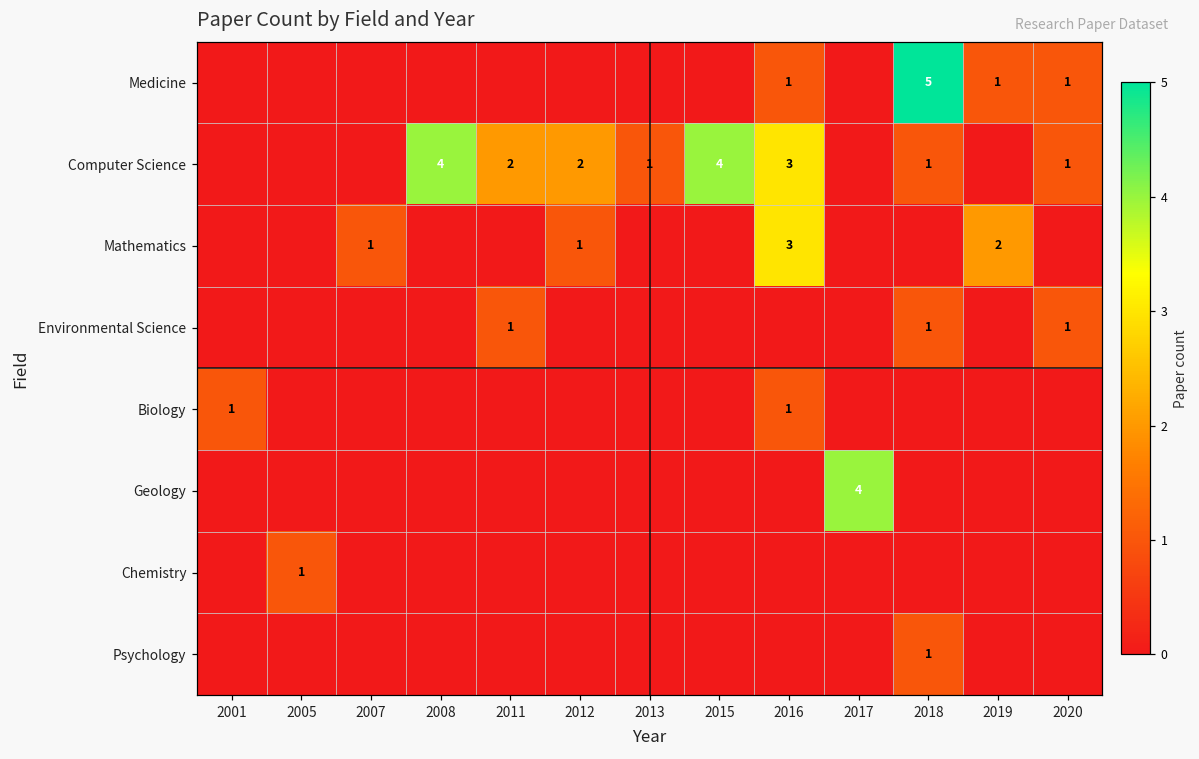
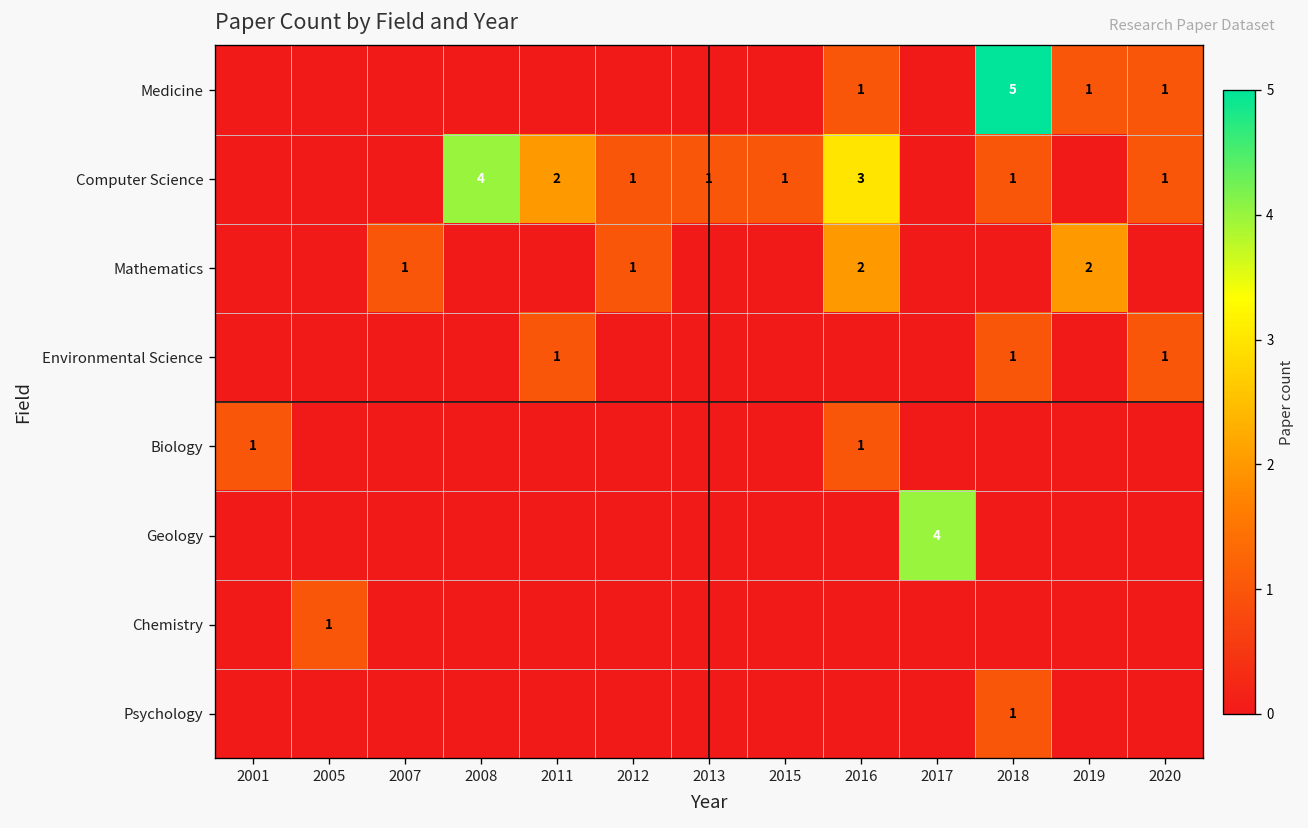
  {
    "Medicine": {
      "2016": 1,
      "2018": 5,
      "2019": 1,
      "2020": 1
    },
    "Computer Science": {
      "2008": 4,
      "2011": 2,
-     "2012": 2,
+     "2012": 1,
      "2013": 1,
-     "2015": 4,
+     "2015": 1,
      "2016": 3,
      "2018": 1,
      "2020": 1
    },
    "Mathematics": {
      "2007": 1,
      "2012": 1,
-     "2016": 3,
+     "2016": 2,
      "2019": 2
    },
    "Environmental Science": {
      "2011": 1,
      "2018": 1,
      "2020": 1
    },
    "Biology": {
      "2001": 1,
      "2016": 1
    },
    "Geology": {
      "2017": 4
    },
    "Chemistry": {
      "2005": 1
    },
    "Psychology": {
      "2018": 1
    }
  }
